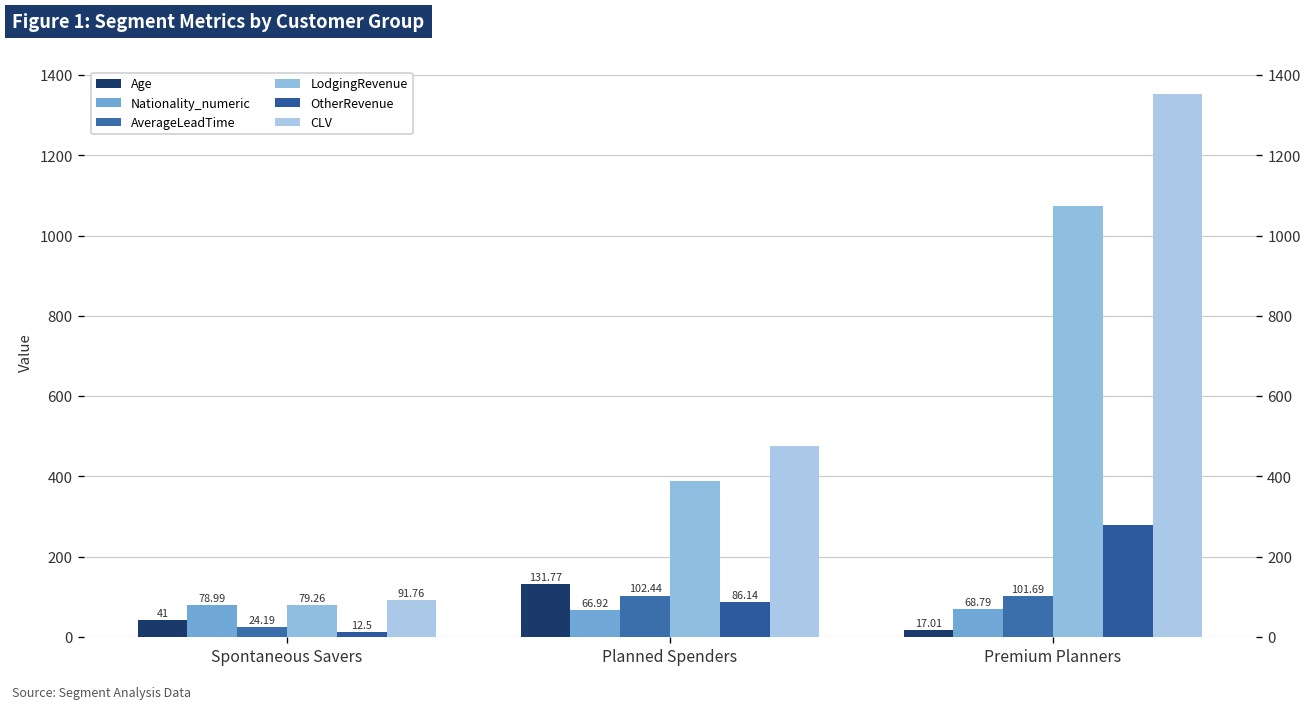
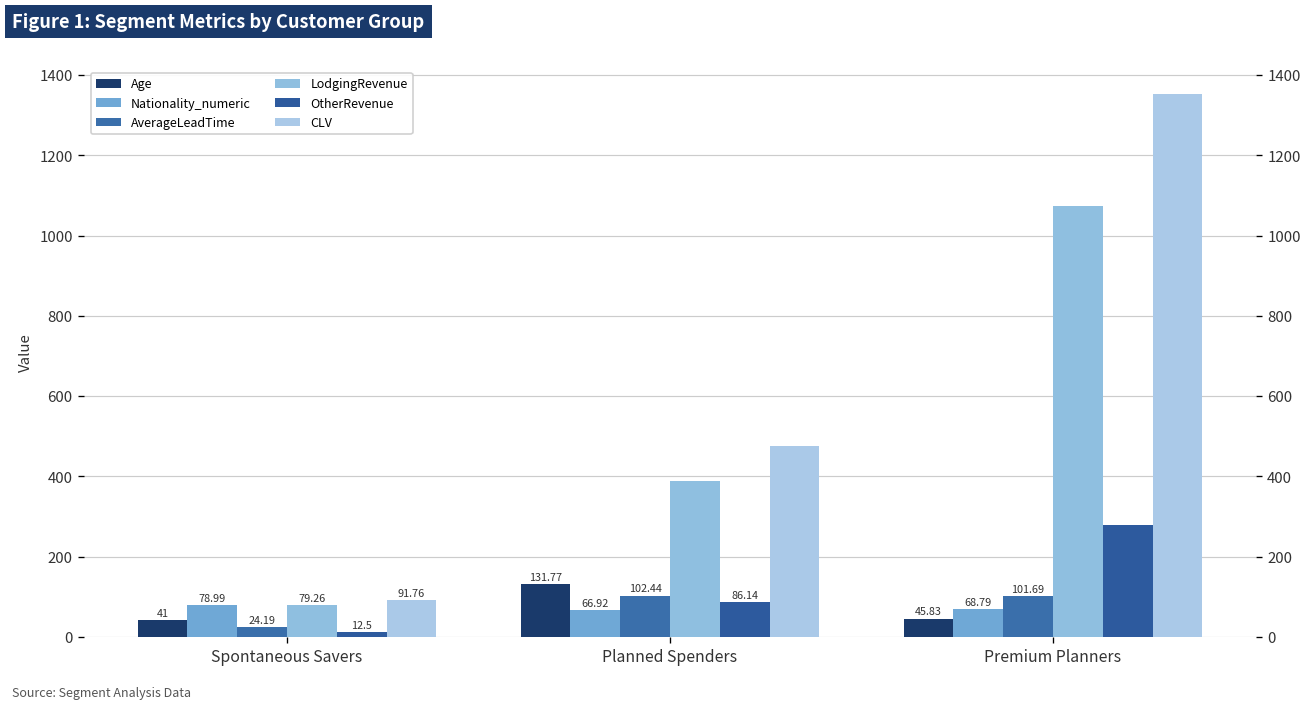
  {
    "Age": {
      "Spontaneous Savers": 41,
      "Planned Spenders": 131.77,
-     "Premium Planners": 17.01
+     "Premium Planners": 45.83
    }
  }
